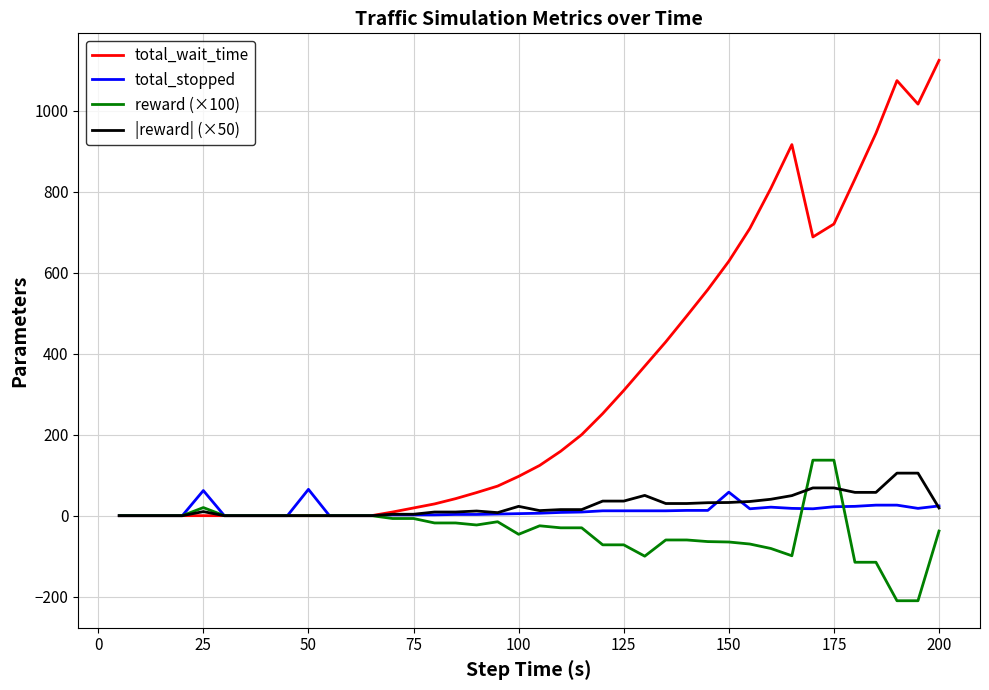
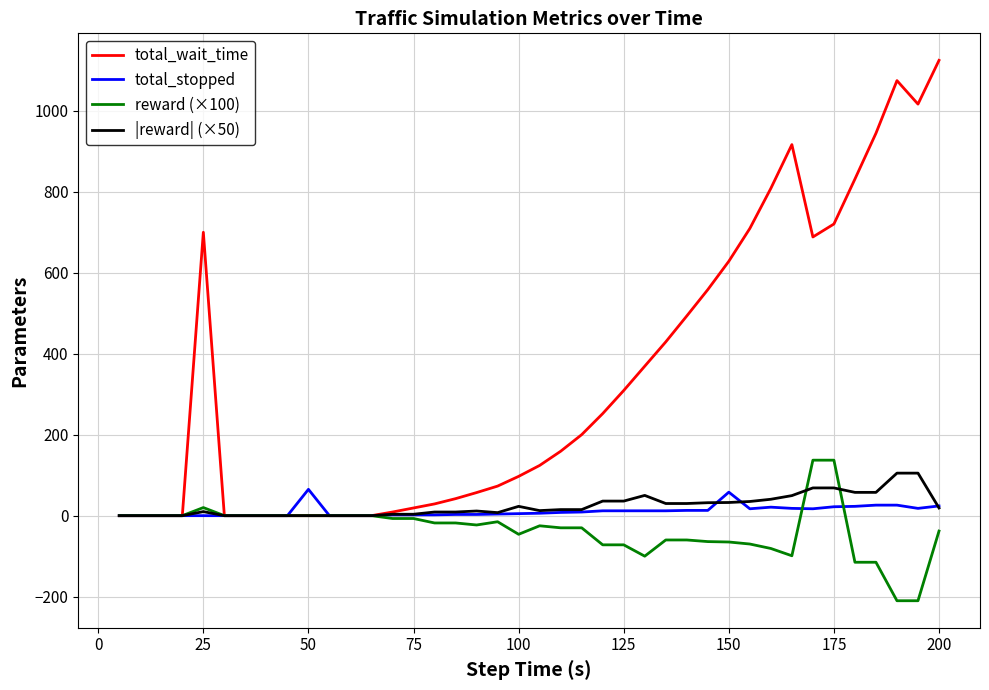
  {
    "total_wait_time": {
-     "25": 0,
+     "25": 700,
      "75": 20,
      "100": 100,
      "125": 310,
      "150": 630,
      "175": 720,
      "200": 1120
    },
    "total_stopped": {
-     "25": 60,
+     "25": 0,
      "50": 70,
      "100": 10,
      "125": 10,
      "150": 60,
      "175": 20
    },
    "reward (×100)": {
      "25": 20,
      "75": -10,
      "100": -50,
      "125": -70,
      "150": -70,
      "175": 140,
      "200": -40
    },
    "|reward| (×50)": {
      "25": 10,
      "100": 20,
      "125": 40,
      "150": 30,
      "175": 70
    }
  }
